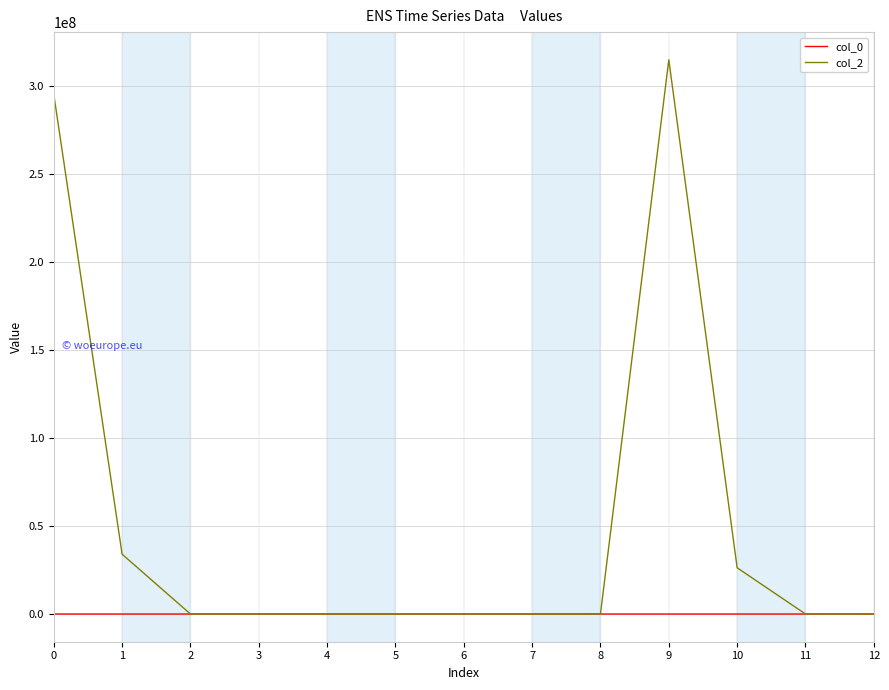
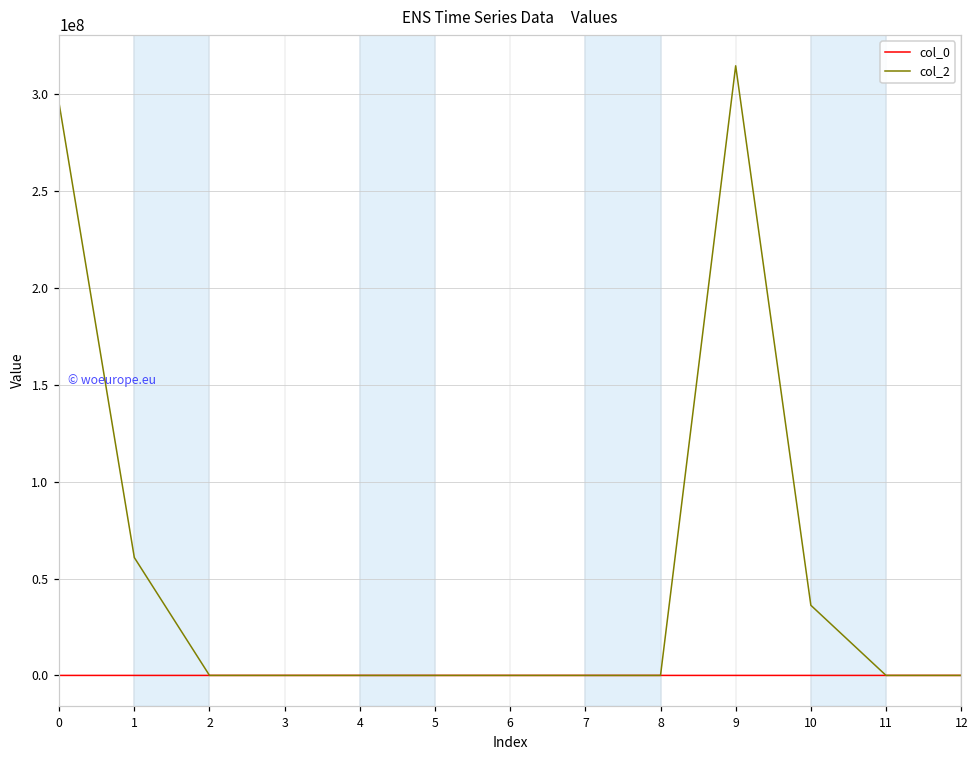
  {
    "col_0": {
      "0": 0,
      "1": 0,
      "9": 0,
      "10": 0
    },
    "col_2": {
      "0": 295000000,
-     "1": 34000000,
+     "1": 61000000,
      "9": 315000000,
-     "10": 26000000
+     "10": 36000000
    }
  }
